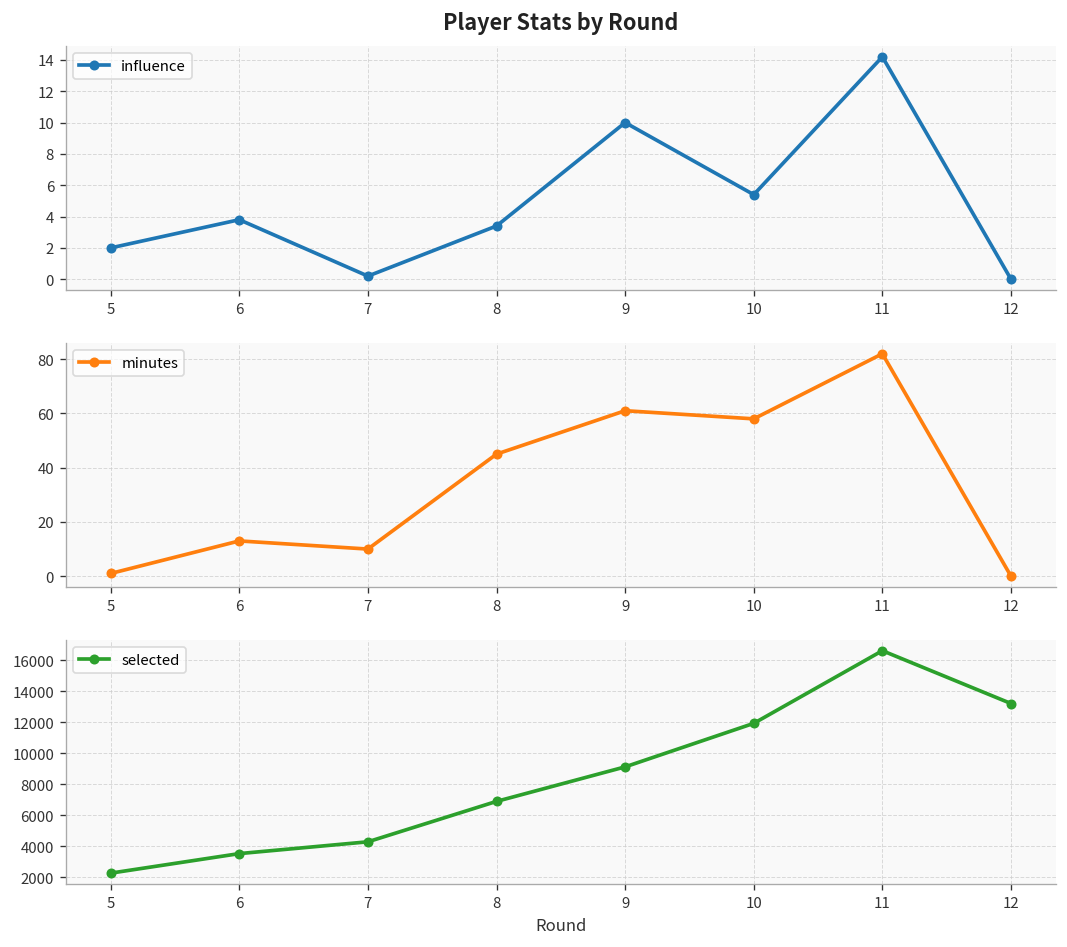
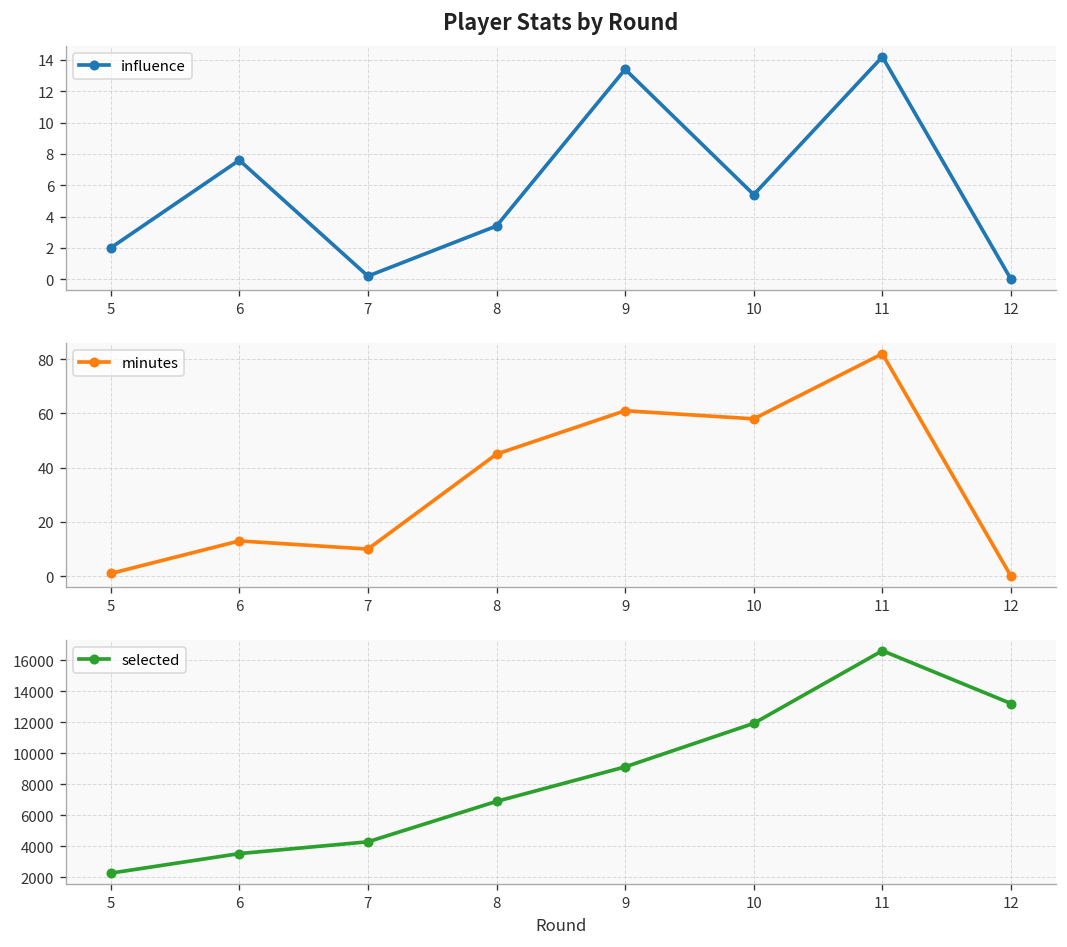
  {
    "Player Stats by Round": {
      "5": 2.0,
-     "6": 3.8,
+     "6": 7.6,
      "7": 0.2,
      "8": 3.4,
-     "9": 10.0,
+     "9": 13.4,
      "10": 5.4,
      "11": 14.2,
      "12": 0.0
    }
  }
